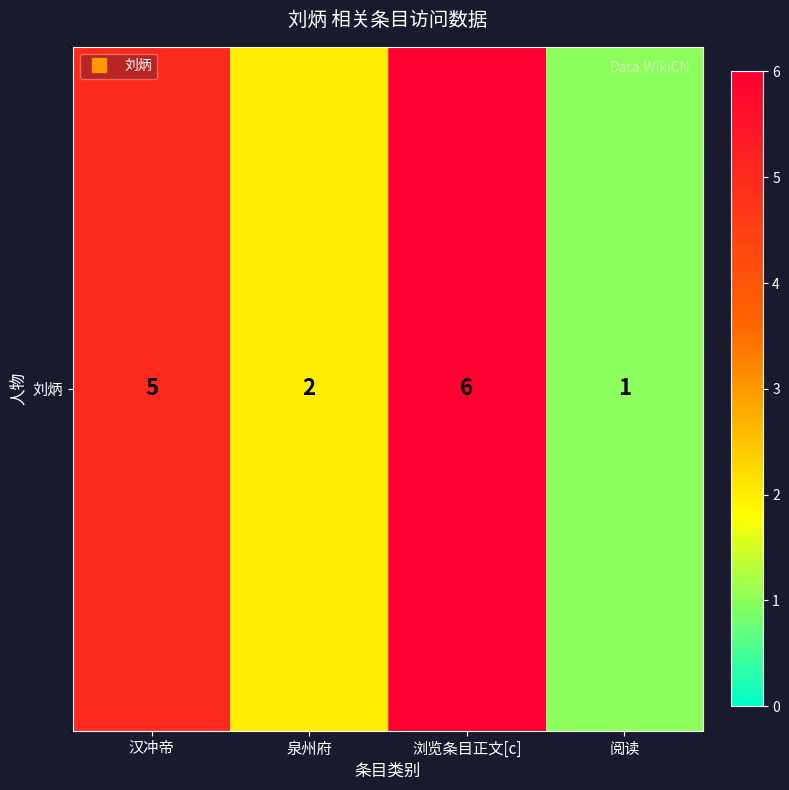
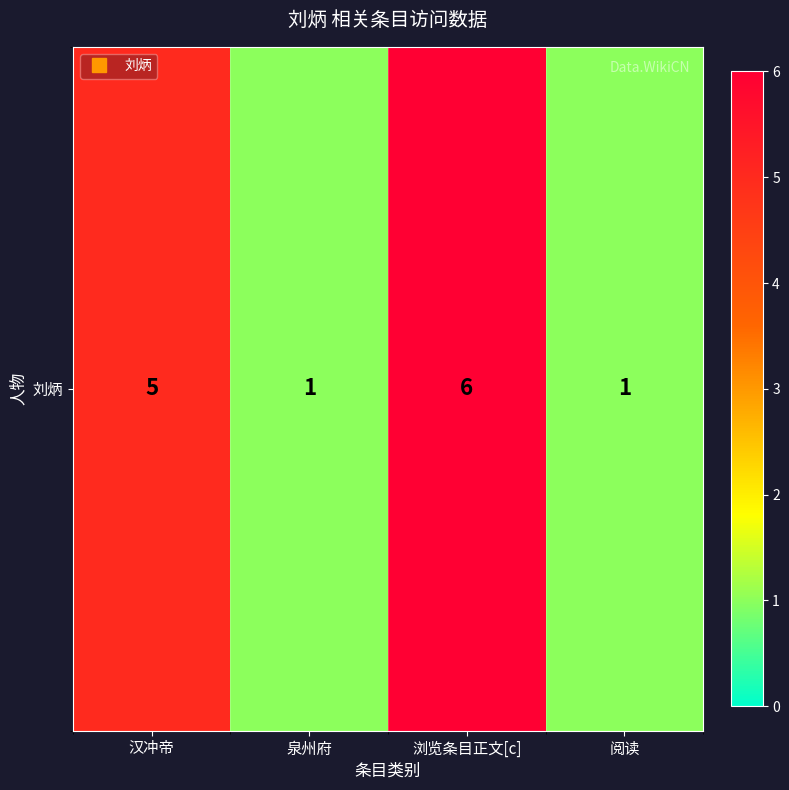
  {
    "刘炳": {
      "汉冲帝": 5,
-     "泉州府": 2,
+     "泉州府": 1,
      "浏览条目正文[c]": 6
    }
  }
